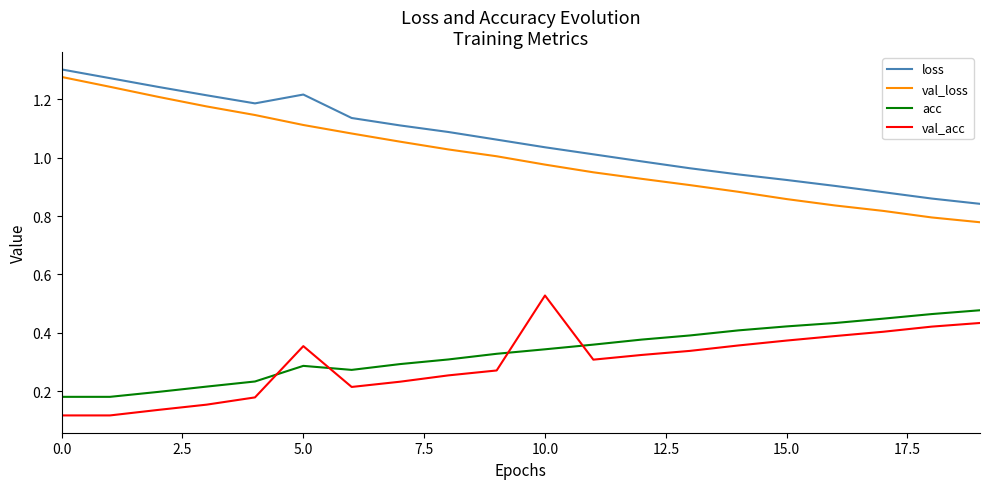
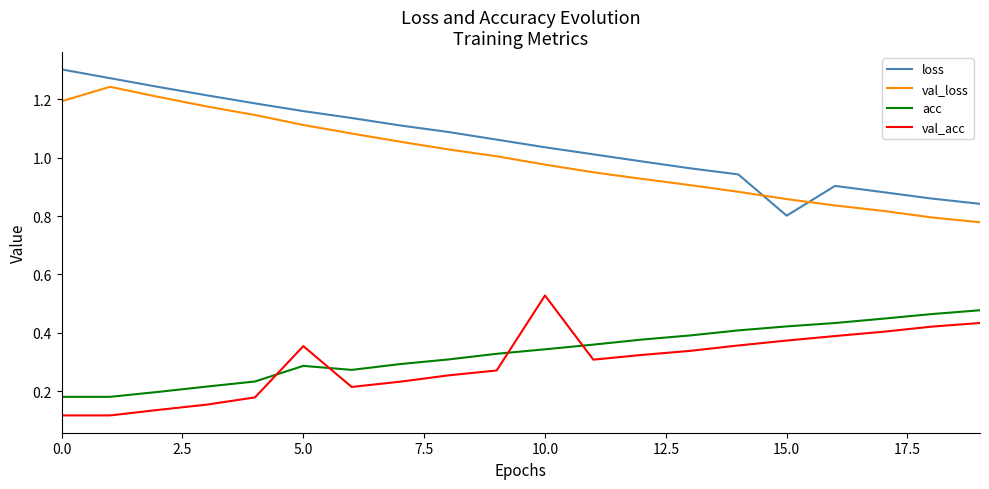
  {
    "loss": {
      "0.0": 1.30,
-     "5.0": 1.22,
+     "5.0": 1.16,
      "10.0": 1.04,
-     "15.0": 0.92
+     "15.0": 0.80
    },
    "val_loss": {
-     "0.0": 1.28,
+     "0.0": 1.19,
      "5.0": 1.11,
      "10.0": 0.98,
      "15.0": 0.86
    },
    "acc": {
      "0.0": 0.18,
      "5.0": 0.29,
      "10.0": 0.34,
      "15.0": 0.42
    },
    "val_acc": {
      "0.0": 0.12,
      "5.0": 0.35,
      "10.0": 0.53,
      "15.0": 0.37
    }
  }
